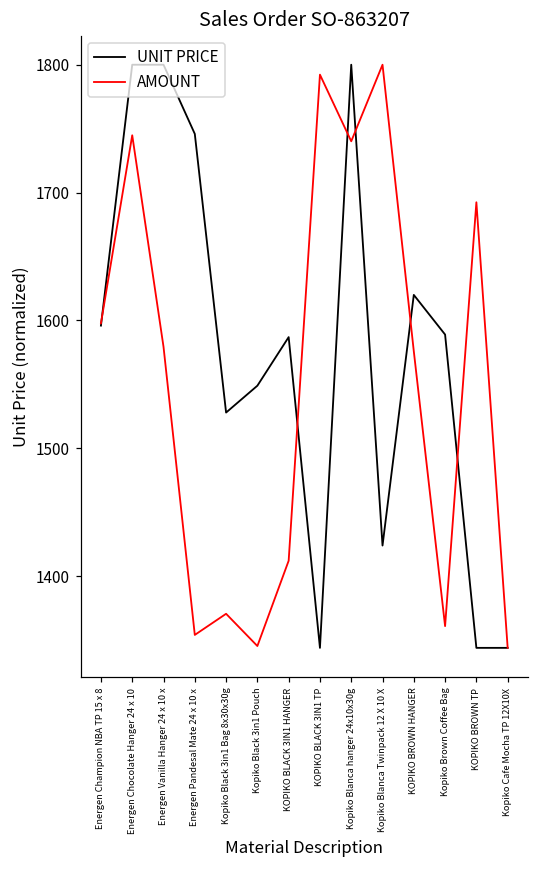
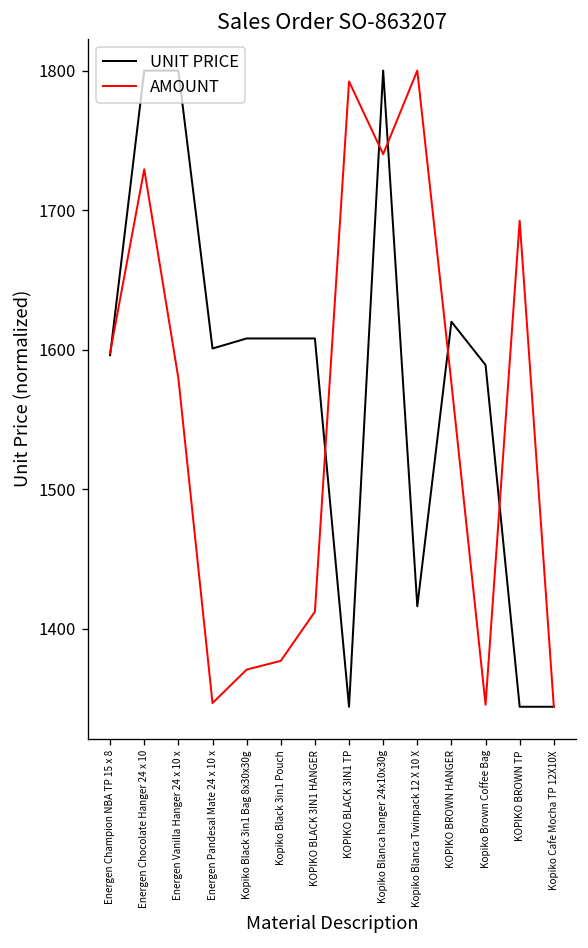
  {
    "UNIT PRICE": {
-     "Energen Pandesal Mate 24 x 10 x": 1746,
-     "Kopiko Black 3in1 Bag 8x30x30g": 1528,
-     "Kopiko Black 3in1 Pouch": 1549,
-     "KOPIKO BLACK 3IN1 HANGER": 1587,
+     "Energen Pandesal Mate 24 x 10 x": 1601,
+     "Kopiko Black 3in1 Bag 8x30x30g": 1608,
+     "Kopiko Black 3in1 Pouch": 1608,
+     "KOPIKO BLACK 3IN1 HANGER": 1608,
      "KOPIKO BLACK 3IN1 TP": 1344,
      "Kopiko Blanca hanger 24x10x30g": 1800,
-     "Kopiko Blanca Twinpack 12 X 10 X": 1424,
+     "Kopiko Blanca Twinpack 12 X 10 X": 1416,
      "KOPIKO BROWN HANGER": 1620,
      "Kopiko Brown Coffee Bag": 1589,
      "KOPIKO BROWN TP": 1344
    },
    "AMOUNT": {
-     "Energen Chocolate Hanger 24 x 10": 1745,
+     "Energen Chocolate Hanger 24 x 10": 1729,
      "Energen Vanilla Hanger 24 x 10 x": 1579,
-     "Energen Pandesal Mate 24 x 10 x": 1354,
+     "Energen Pandesal Mate 24 x 10 x": 1347,
      "Kopiko Black 3in1 Bag 8x30x30g": 1371,
-     "Kopiko Black 3in1 Pouch": 1345,
+     "Kopiko Black 3in1 Pouch": 1377,
      "KOPIKO BLACK 3IN1 HANGER": 1412,
      "KOPIKO BLACK 3IN1 TP": 1792,
      "Kopiko Blanca hanger 24x10x30g": 1740,
      "Kopiko Blanca Twinpack 12 X 10 X": 1800,
      "KOPIKO BROWN HANGER": 1576,
-     "Kopiko Brown Coffee Bag": 1361,
+     "Kopiko Brown Coffee Bag": 1345,
      "KOPIKO BROWN TP": 1692
    }
  }
